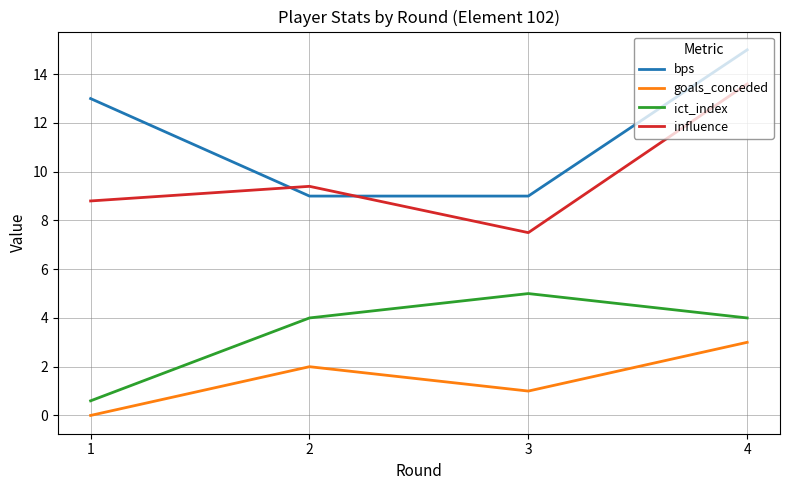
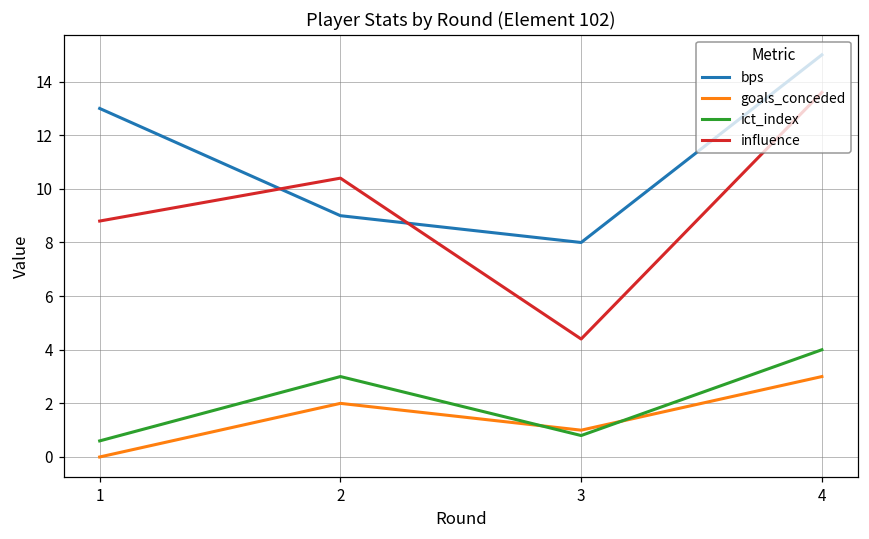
  {
    "bps": {
      "1": 13,
      "2": 9,
-     "3": 9
+     "3": 8
    },
    "goals_conceded": {
      "1": 0.0,
      "2": 2.0,
      "3": 1.0,
      "4": 3.0
    },
    "ict_index": {
      "1": 0.6,
-     "2": 4,
-     "3": 5.0,
+     "2": 3,
+     "3": 0.8,
      "4": 4.0
    },
    "influence": {
      "1": 8.8,
-     "2": 9.4,
-     "3": 7.5
+     "2": 10.4,
+     "3": 4.4
    }
  }
